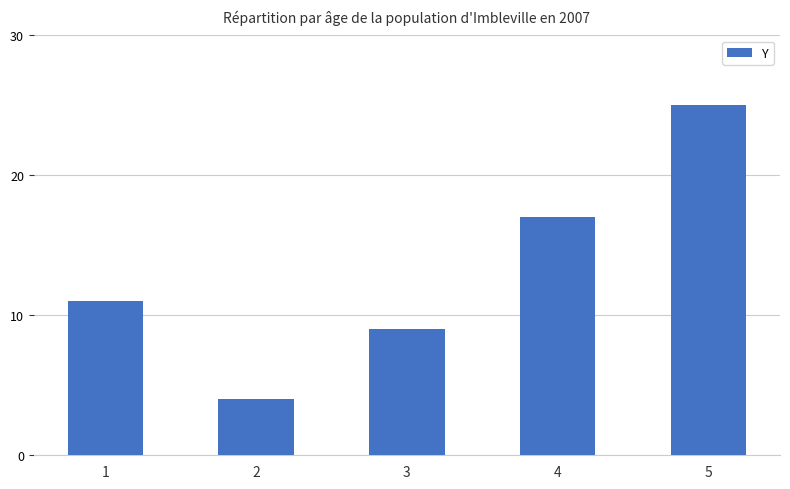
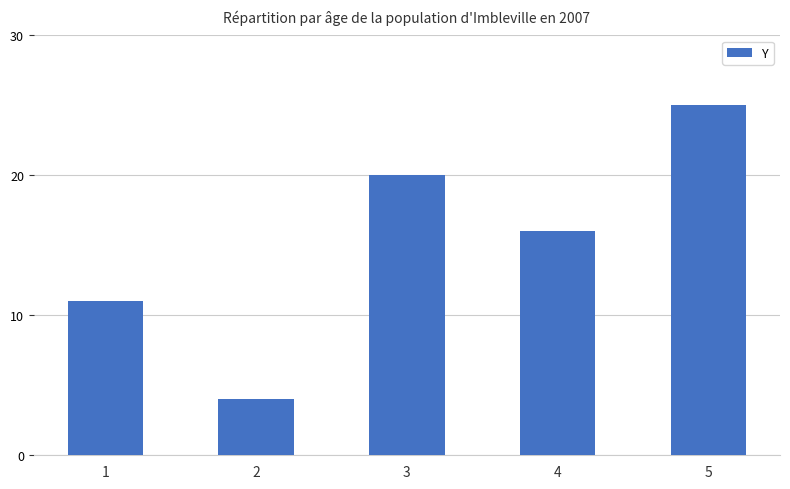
  {
    "1": 11,
    "2": 4,
-   "3": 9,
-   "4": 17,
+   "3": 20,
+   "4": 16,
    "5": 25
  }
